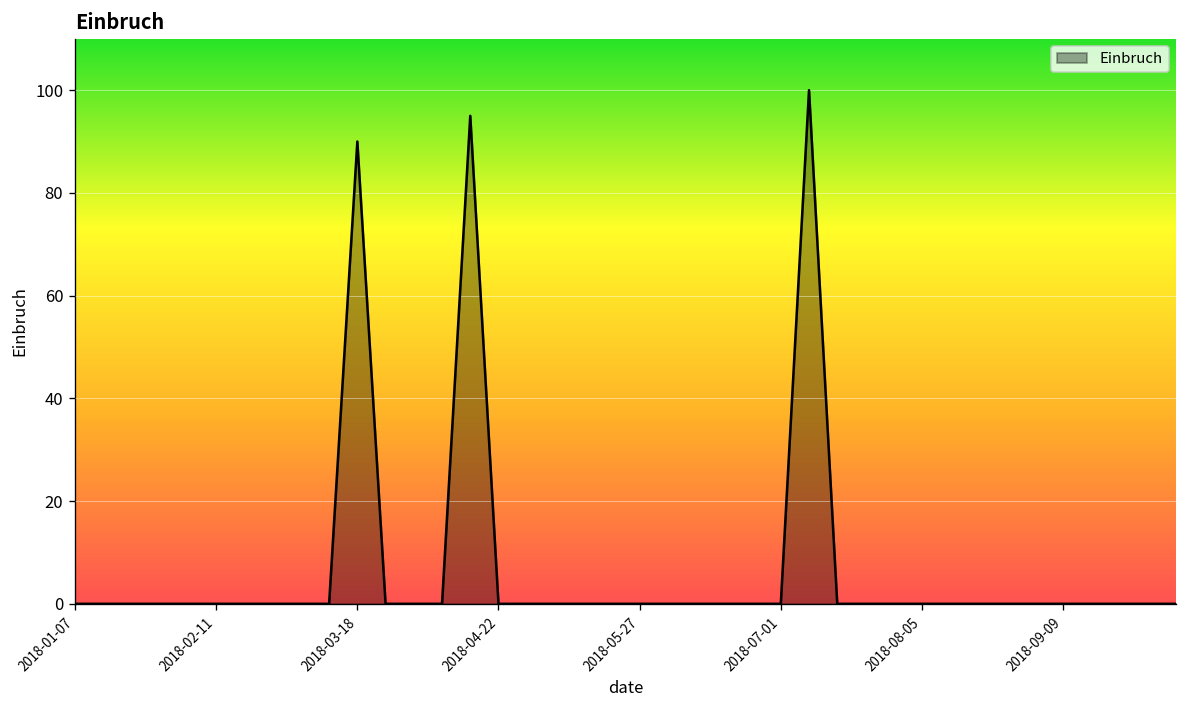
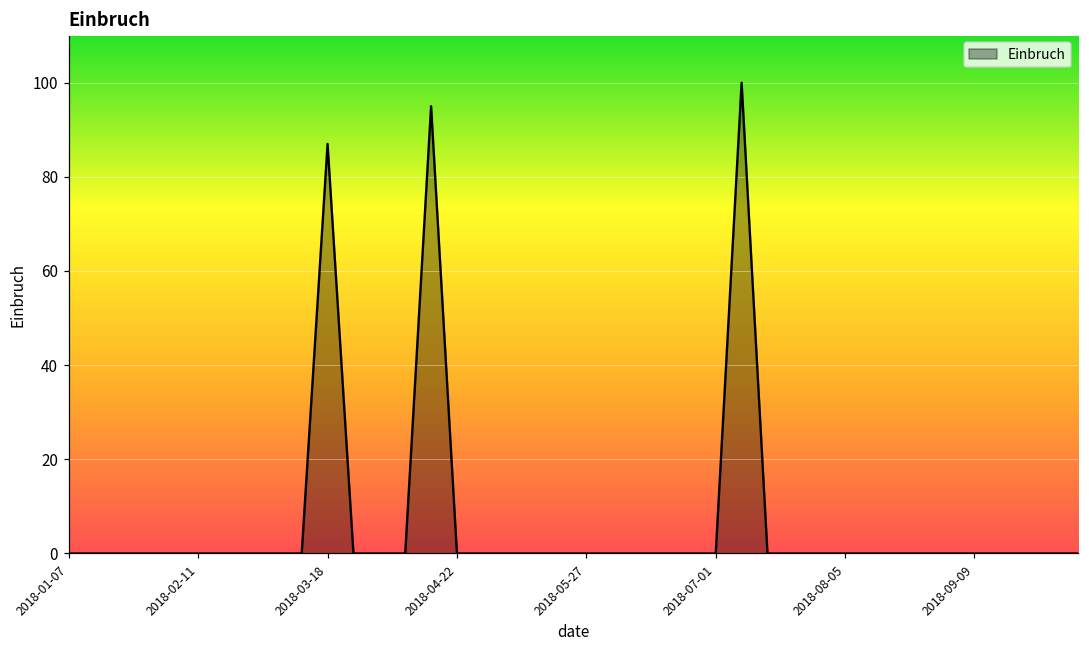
  {
    "2018-01-07": 0,
    "2018-02-11": 0,
-   "2018-03-18": 90,
+   "2018-03-18": 87,
    "2018-04-22": 0,
    "2018-05-27": 0,
    "2018-07-01": 0,
    "2018-08-05": 0,
    "2018-09-09": 0
  }
